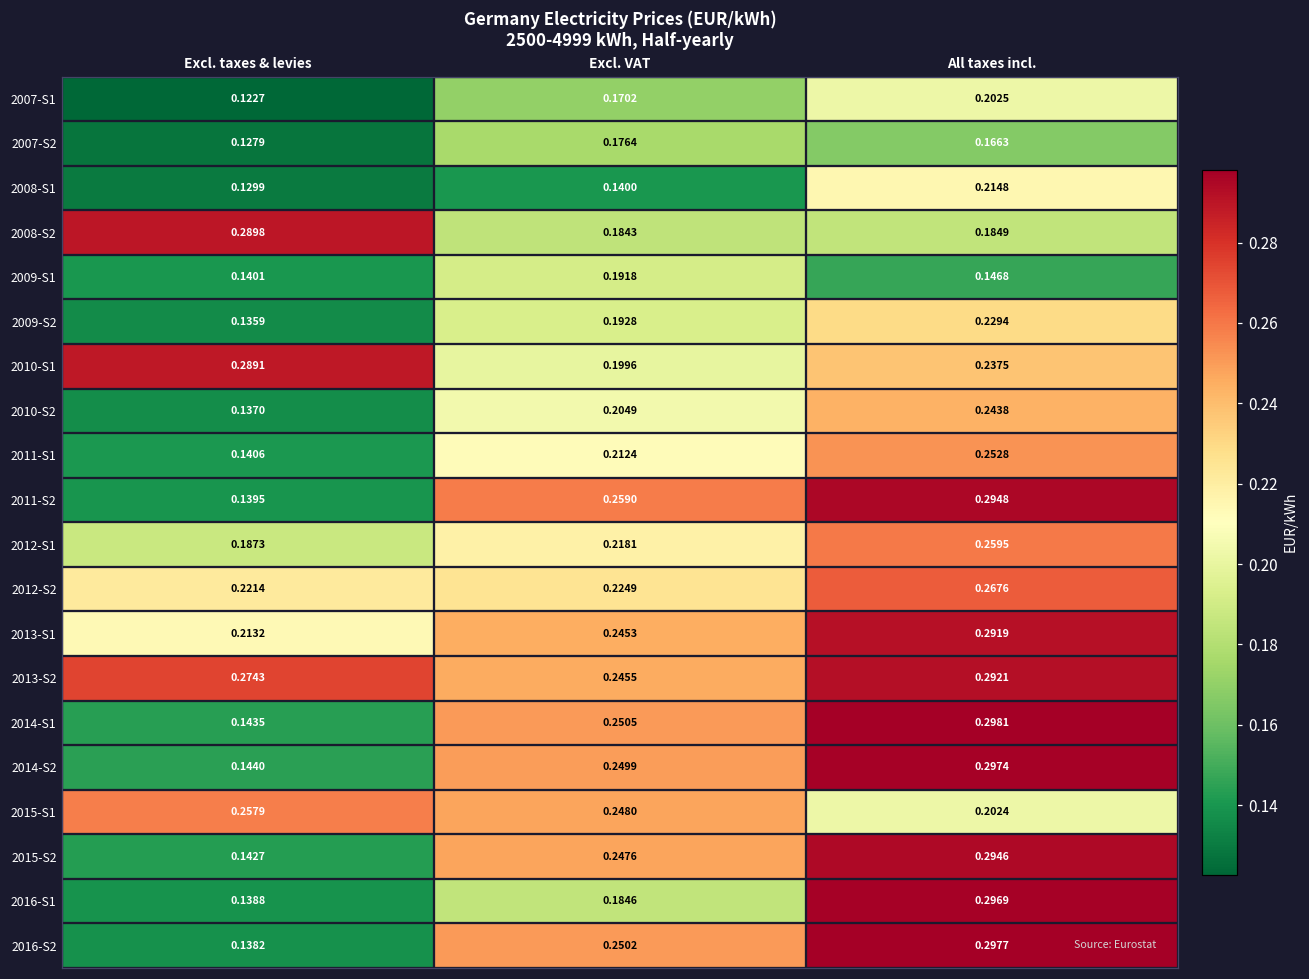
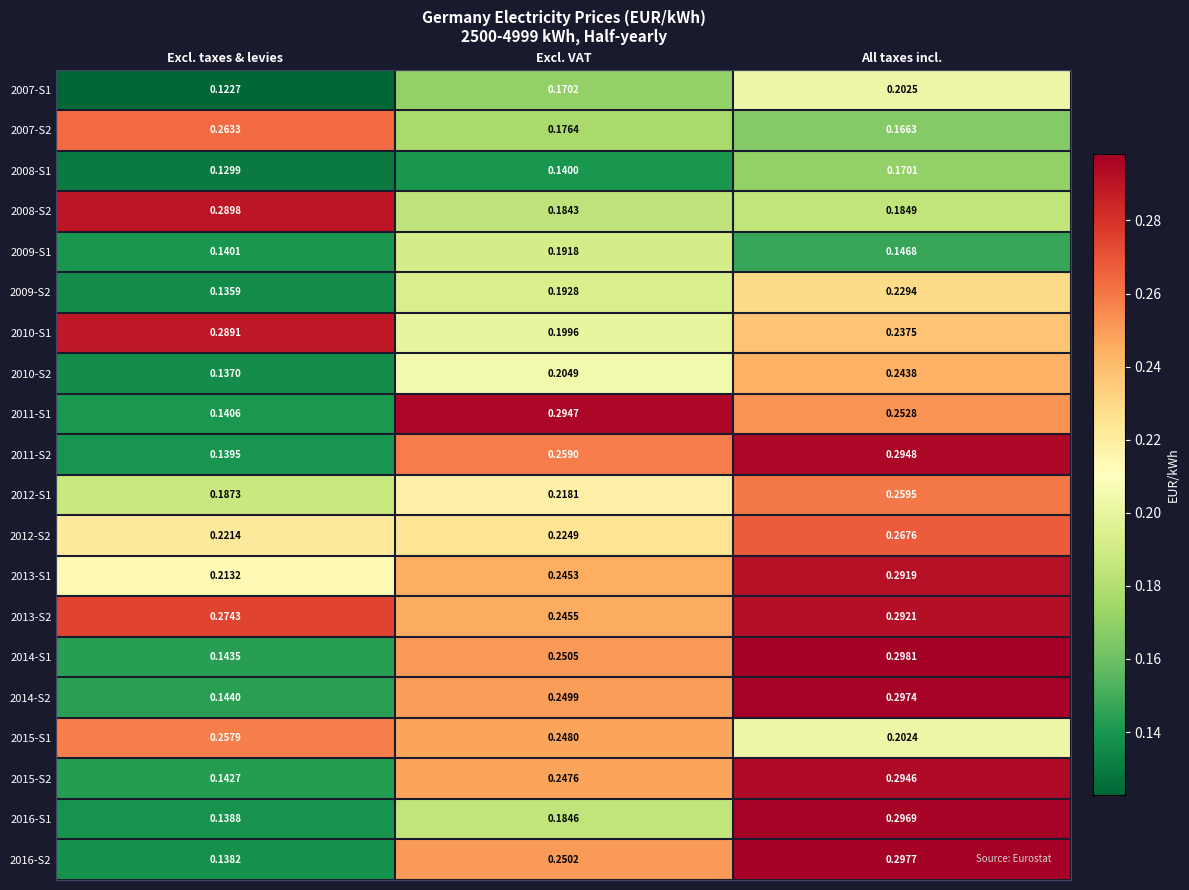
  {
    "2007-S1": {
      "Excl. taxes & levies": 0.1227,
      "Excl. VAT": 0.1702,
      "All taxes incl.": 0.2025
    },
    "2007-S2": {
-     "Excl. taxes & levies": 0.1279,
+     "Excl. taxes & levies": 0.2633,
      "Excl. VAT": 0.1764,
      "All taxes incl.": 0.1663
    },
    "2008-S1": {
      "Excl. taxes & levies": 0.1299,
      "Excl. VAT": 0.1400,
-     "All taxes incl.": 0.2148
+     "All taxes incl.": 0.1701
    },
    "2008-S2": {
      "Excl. taxes & levies": 0.2898,
      "Excl. VAT": 0.1843,
      "All taxes incl.": 0.1849
    },
    "2009-S1": {
      "Excl. taxes & levies": 0.1401,
      "Excl. VAT": 0.1918,
      "All taxes incl.": 0.1468
    },
    "2009-S2": {
      "Excl. taxes & levies": 0.1359,
      "Excl. VAT": 0.1928,
      "All taxes incl.": 0.2294
    },
    "2010-S1": {
      "Excl. taxes & levies": 0.2891,
      "Excl. VAT": 0.1996,
      "All taxes incl.": 0.2375
    },
    "2010-S2": {
      "Excl. taxes & levies": 0.1370,
      "Excl. VAT": 0.2049,
      "All taxes incl.": 0.2438
    },
    "2011-S1": {
      "Excl. taxes & levies": 0.1406,
-     "Excl. VAT": 0.2124,
+     "Excl. VAT": 0.2947,
      "All taxes incl.": 0.2528
    },
    "2011-S2": {
      "Excl. taxes & levies": 0.1395,
      "Excl. VAT": 0.2590,
      "All taxes incl.": 0.2948
    },
    "2012-S1": {
      "Excl. taxes & levies": 0.1873,
      "Excl. VAT": 0.2181,
      "All taxes incl.": 0.2595
    },
    "2012-S2": {
      "Excl. taxes & levies": 0.2214,
      "Excl. VAT": 0.2249,
      "All taxes incl.": 0.2676
    },
    "2013-S1": {
      "Excl. taxes & levies": 0.2132,
      "Excl. VAT": 0.2453,
      "All taxes incl.": 0.2919
    },
    "2013-S2": {
      "Excl. taxes & levies": 0.2743,
      "Excl. VAT": 0.2455,
      "All taxes incl.": 0.2921
    },
    "2014-S1": {
      "Excl. taxes & levies": 0.1435,
      "Excl. VAT": 0.2505,
      "All taxes incl.": 0.2981
    },
    "2014-S2": {
      "Excl. taxes & levies": 0.1440,
      "Excl. VAT": 0.2499,
      "All taxes incl.": 0.2974
    },
    "2015-S1": {
      "Excl. taxes & levies": 0.2579,
      "Excl. VAT": 0.2480,
      "All taxes incl.": 0.2024
    },
    "2015-S2": {
      "Excl. taxes & levies": 0.1427,
      "Excl. VAT": 0.2476,
      "All taxes incl.": 0.2946
    },
    "2016-S1": {
      "Excl. taxes & levies": 0.1388,
      "Excl. VAT": 0.1846,
      "All taxes incl.": 0.2969
    },
    "2016-S2": {
      "Excl. taxes & levies": 0.1382,
      "Excl. VAT": 0.2502
    }
  }
